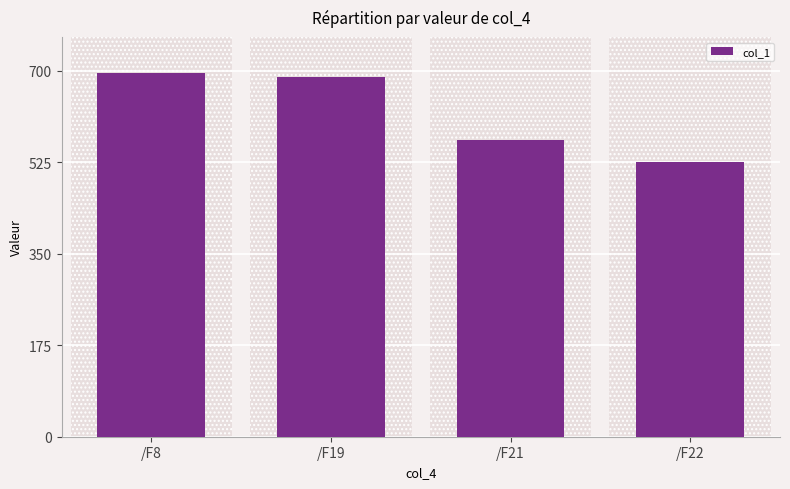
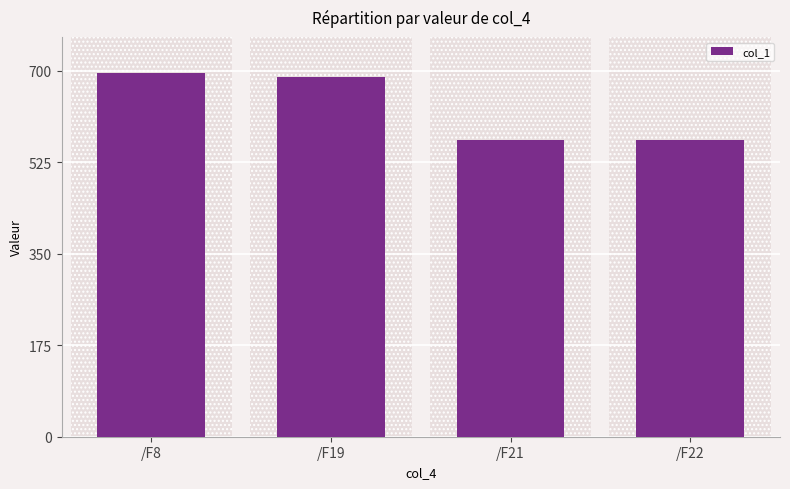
  {
    "/F8": 690,
    "/F19": 690,
    "/F21": 570,
-   "/F22": 520
+   "/F22": 570
  }
